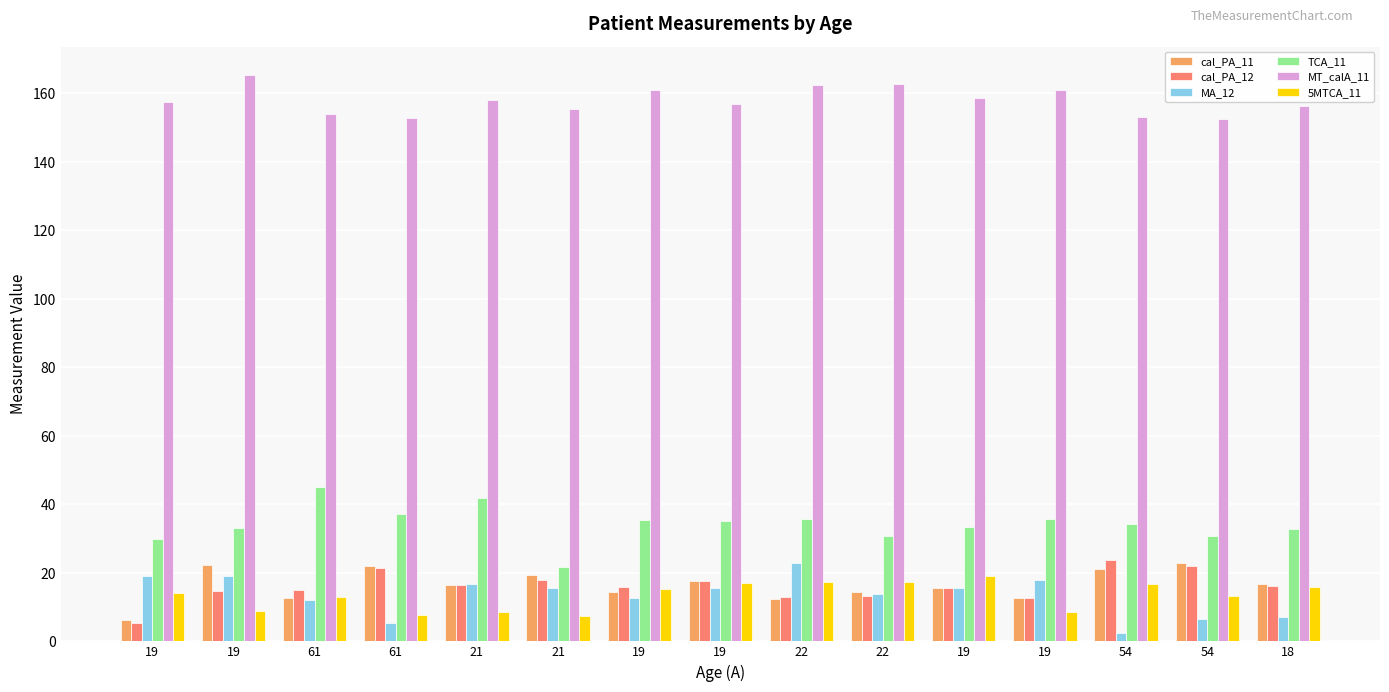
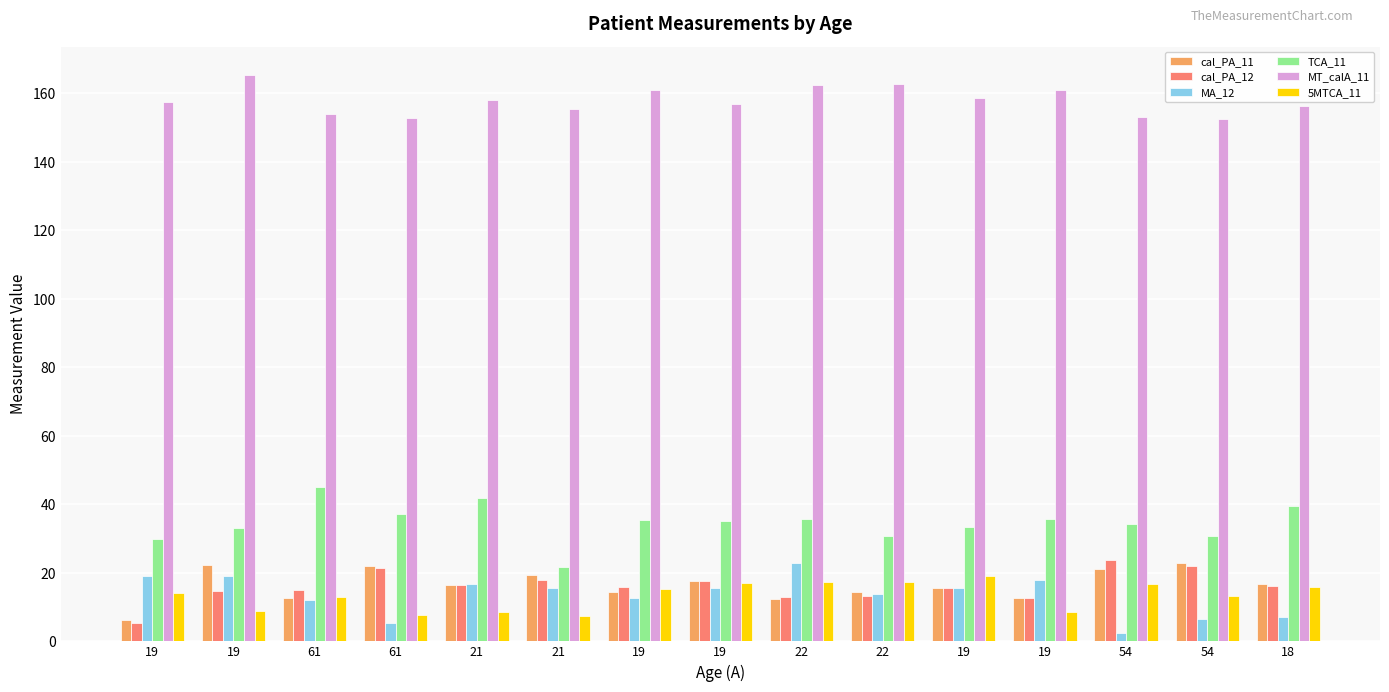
  {
    "MA_12": {
      "18": 7
    },
    "TCA_11": {
-     "18": 33
+     "18": 40
    },
    "MT_calA_11": {
      "18": 156
    },
    "5MTCA_11": {
      "18": 16
    }
  }
